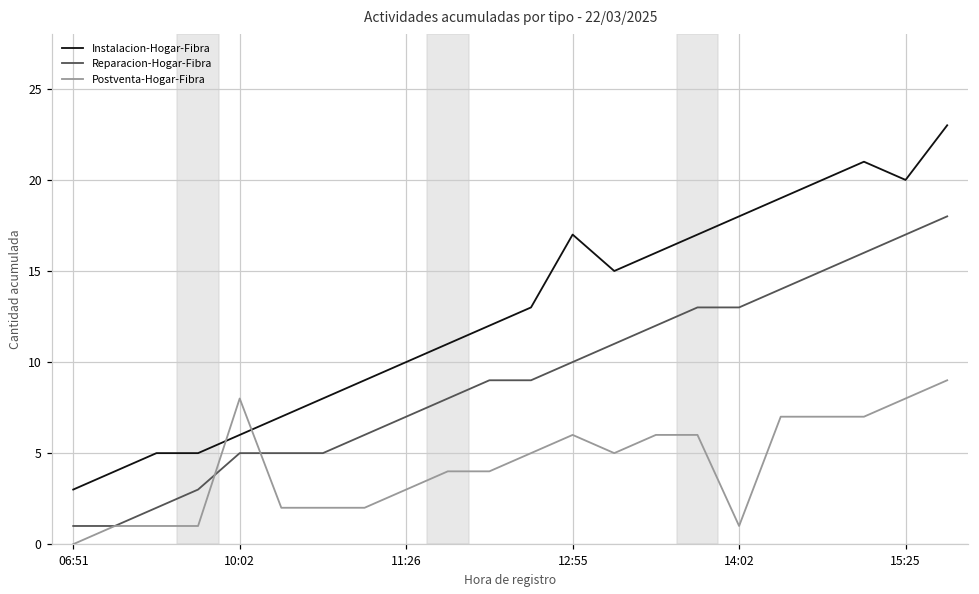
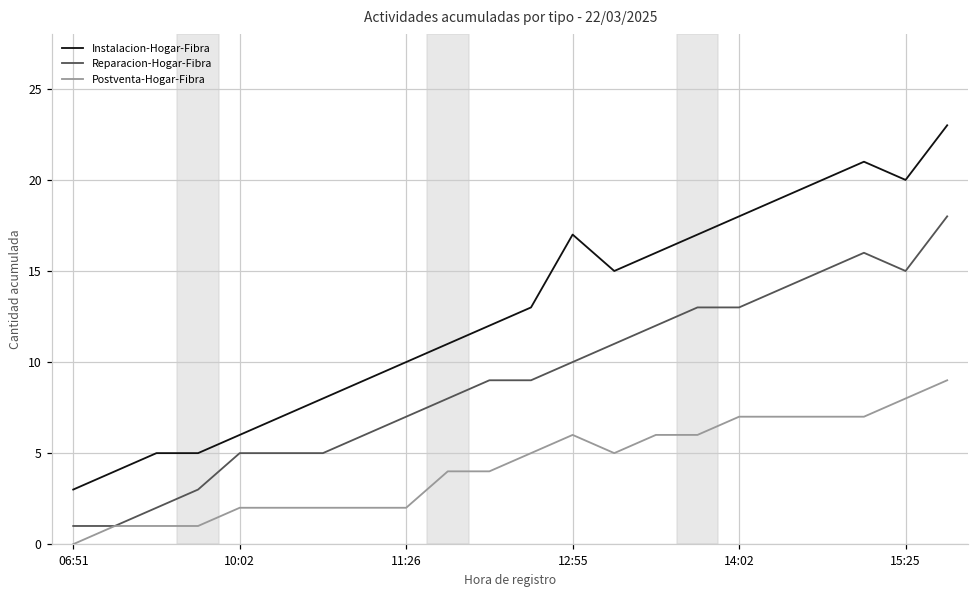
  {
    "Instalacion-Hogar-Fibra": {
      "06:51": 3,
      "10:02": 6,
      "11:26": 10,
      "12:55": 17,
      "14:02": 18,
      "15:25": 20
    },
    "Reparacion-Hogar-Fibra": {
      "06:51": 1,
      "10:02": 5,
      "11:26": 7,
      "12:55": 10,
      "14:02": 13,
-     "15:25": 17
+     "15:25": 15
    },
    "Postventa-Hogar-Fibra": {
      "06:51": 0,
-     "10:02": 8,
-     "11:26": 3,
+     "10:02": 2,
+     "11:26": 2,
      "12:55": 6,
-     "14:02": 1,
+     "14:02": 7,
      "15:25": 8
    }
  }
